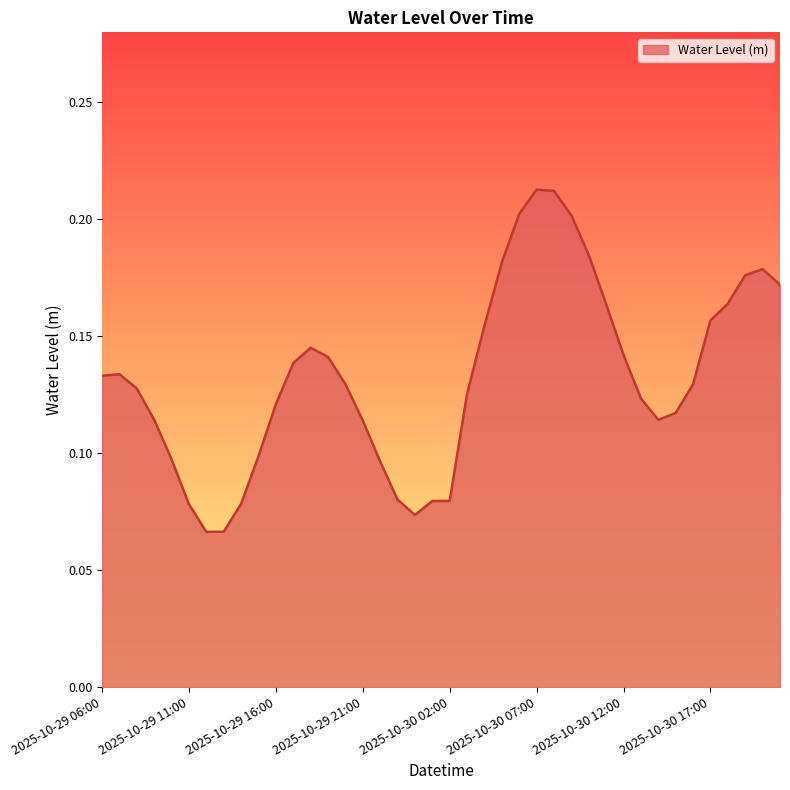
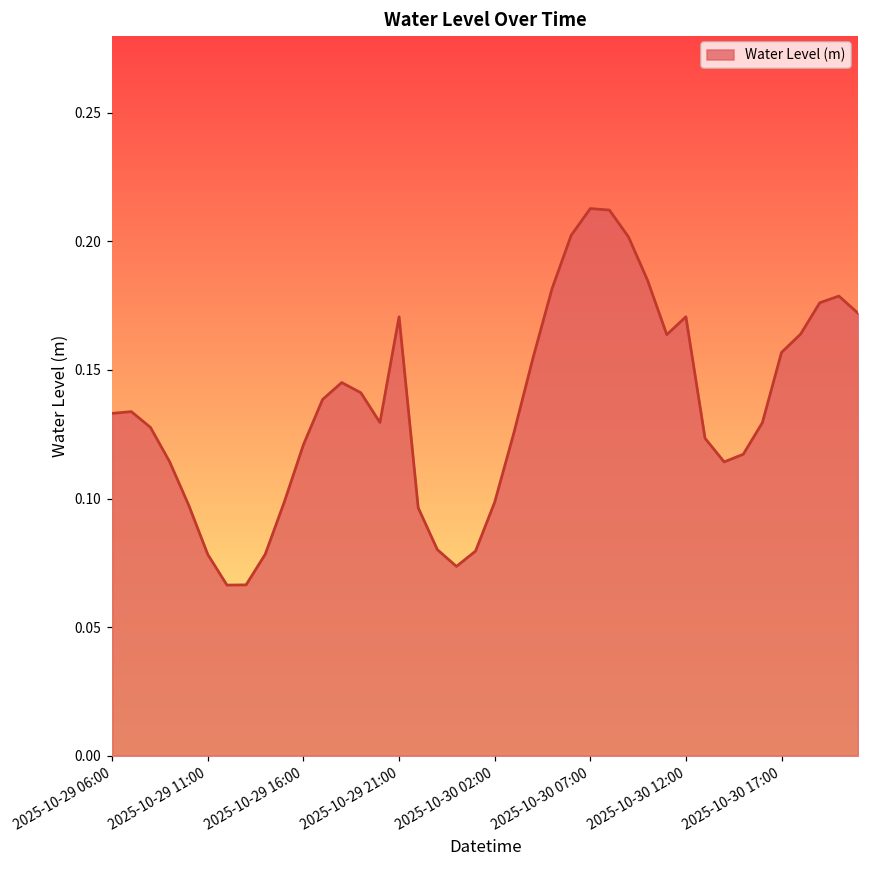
  {
    "2025-10-29 06:00": 0.133,
    "2025-10-29 11:00": 0.078,
    "2025-10-29 16:00": 0.121,
-   "2025-10-29 21:00": 0.114,
-   "2025-10-30 02:00": 0.080,
+   "2025-10-29 21:00": 0.171,
+   "2025-10-30 02:00": 0.099,
    "2025-10-30 07:00": 0.213,
-   "2025-10-30 12:00": 0.142,
+   "2025-10-30 12:00": 0.171,
    "2025-10-30 17:00": 0.157
  }
